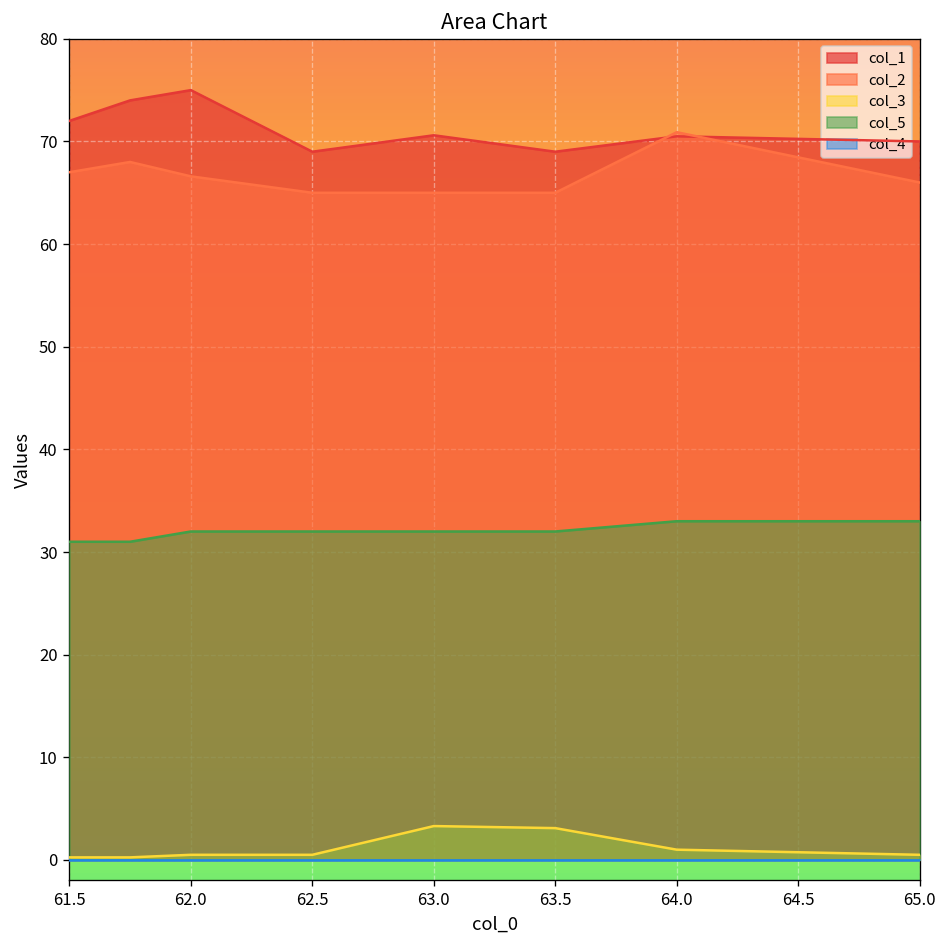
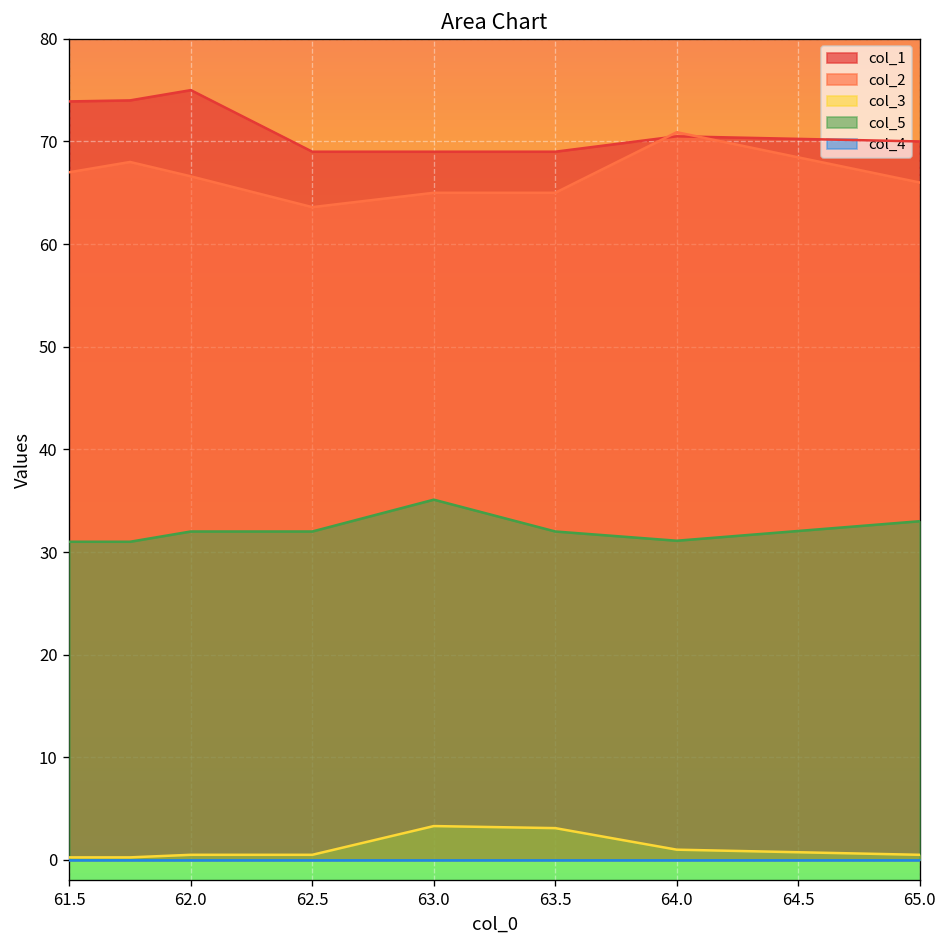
  {
    "col_1": {
-     "61.5": 72,
+     "61.5": 74,
      "62.0": 75,
      "62.5": 69,
-     "63.0": 71,
+     "63.0": 69,
      "63.5": 69,
      "64.0": 71,
      "65.0": 70
    },
    "col_2": {
      "61.5": 67,
      "62.0": 67,
-     "62.5": 65,
+     "62.5": 64,
      "63.0": 65,
      "63.5": 65,
      "64.0": 71,
      "65.0": 66
    },
    "col_3": {
      "62.0": 1,
      "62.5": 1,
      "63.0": 3,
      "63.5": 3,
      "64.0": 1,
      "65.0": 1
    },
    "col_5": {
      "61.5": 31,
      "62.0": 32,
      "62.5": 32,
-     "63.0": 32,
+     "63.0": 35,
      "63.5": 32,
-     "64.0": 33,
+     "64.0": 31,
      "65.0": 33
    },
    "col_4": {
      "62.0": 0,
      "62.5": 0,
      "63.0": 0,
      "63.5": 0,
      "64.0": 0,
      "65.0": 0
    }
  }
